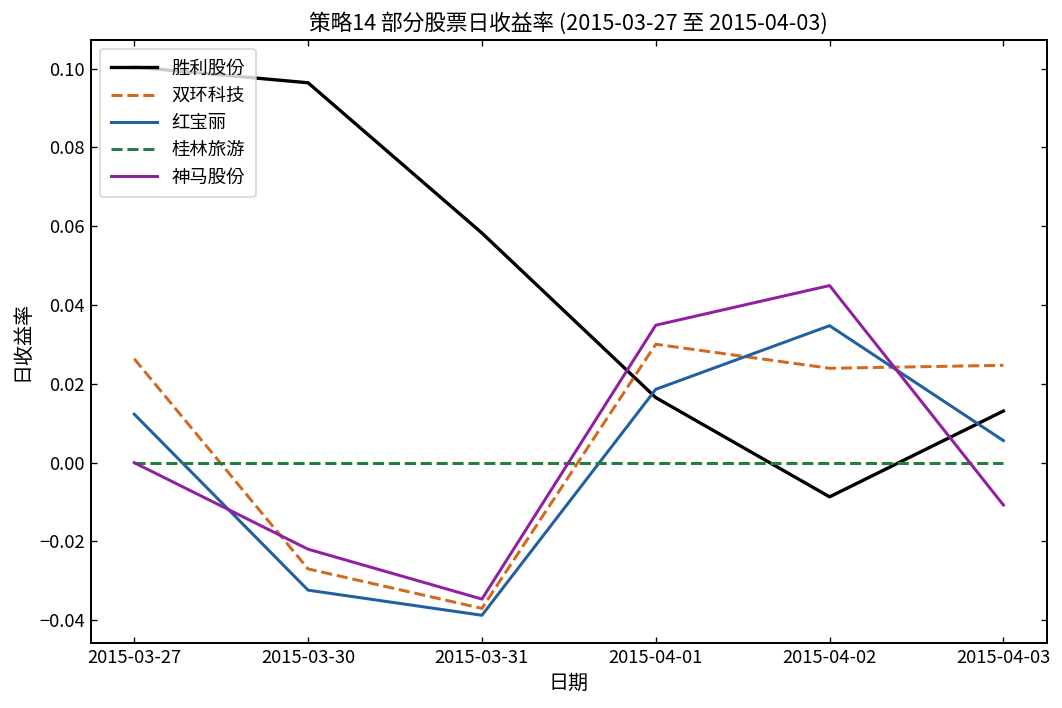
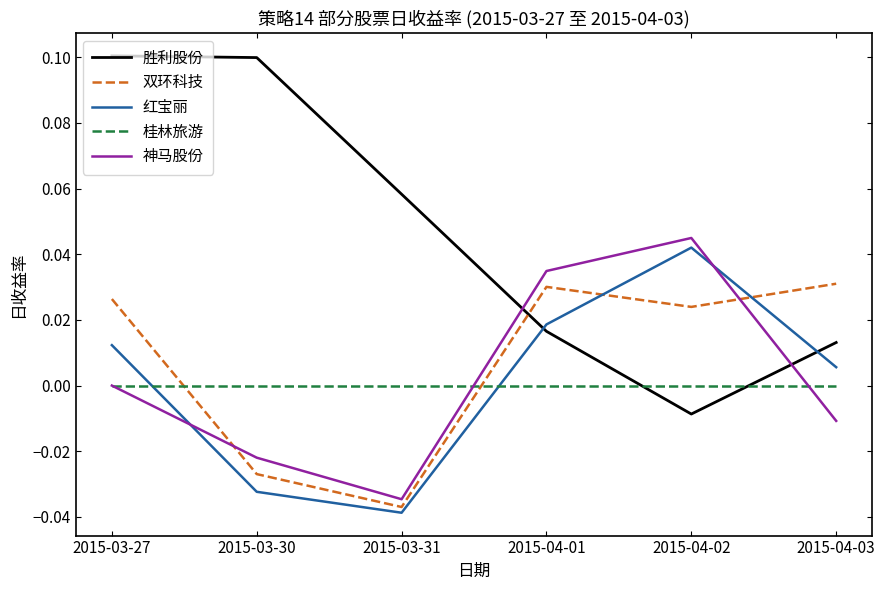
  {
    "胜利股份": {
-     "2015-03-30": 0.096,
+     "2015-03-30": 0.100,
      "2015-03-31": 0.058,
      "2015-04-01": 0.017,
      "2015-04-02": -0.009,
      "2015-04-03": 0.013
    },
    "双环科技": {
      "2015-03-27": 0.026,
      "2015-03-30": -0.027,
      "2015-03-31": -0.037,
      "2015-04-01": 0.030,
      "2015-04-02": 0.024,
-     "2015-04-03": 0.025
+     "2015-04-03": 0.031
    },
    "红宝丽": {
      "2015-03-27": 0.012,
      "2015-03-30": -0.032,
      "2015-03-31": -0.039,
      "2015-04-01": 0.019,
-     "2015-04-02": 0.035,
+     "2015-04-02": 0.042,
      "2015-04-03": 0.006
    },
    "桂林旅游": {
      "2015-03-30": 0.000,
      "2015-03-31": 0.000,
      "2015-04-01": 0.000,
      "2015-04-02": 0.000,
      "2015-04-03": 0.000
    },
    "神马股份": {
      "2015-03-30": -0.022,
      "2015-03-31": -0.035,
      "2015-04-01": 0.035,
      "2015-04-02": 0.045,
      "2015-04-03": -0.011
    }
  }
